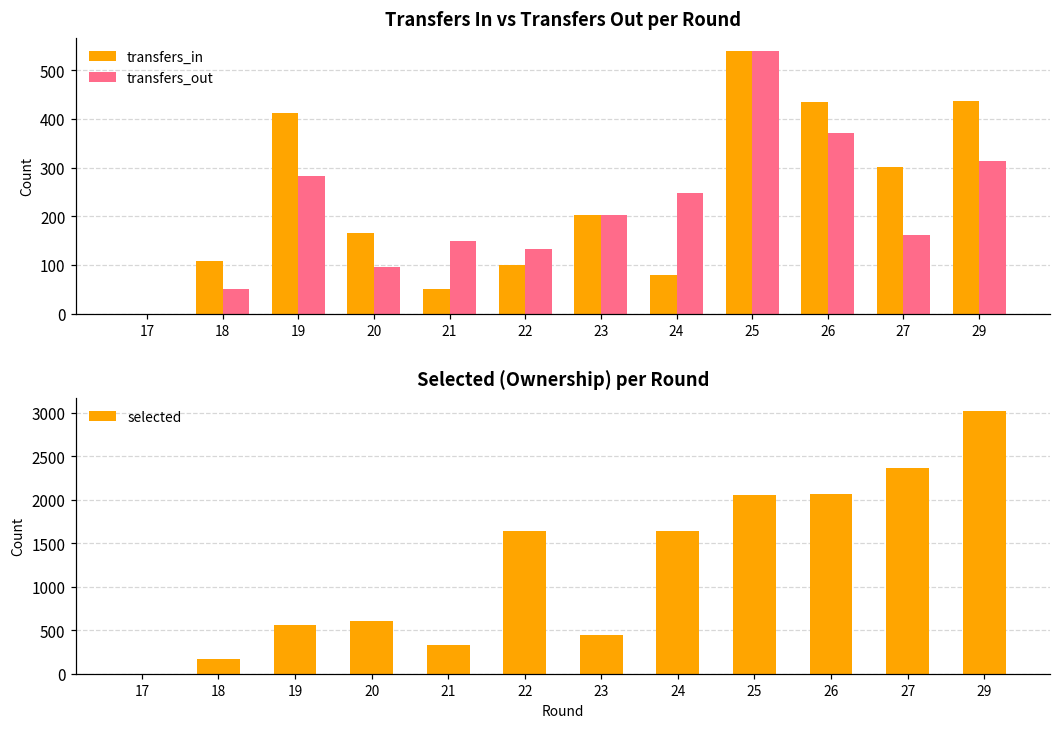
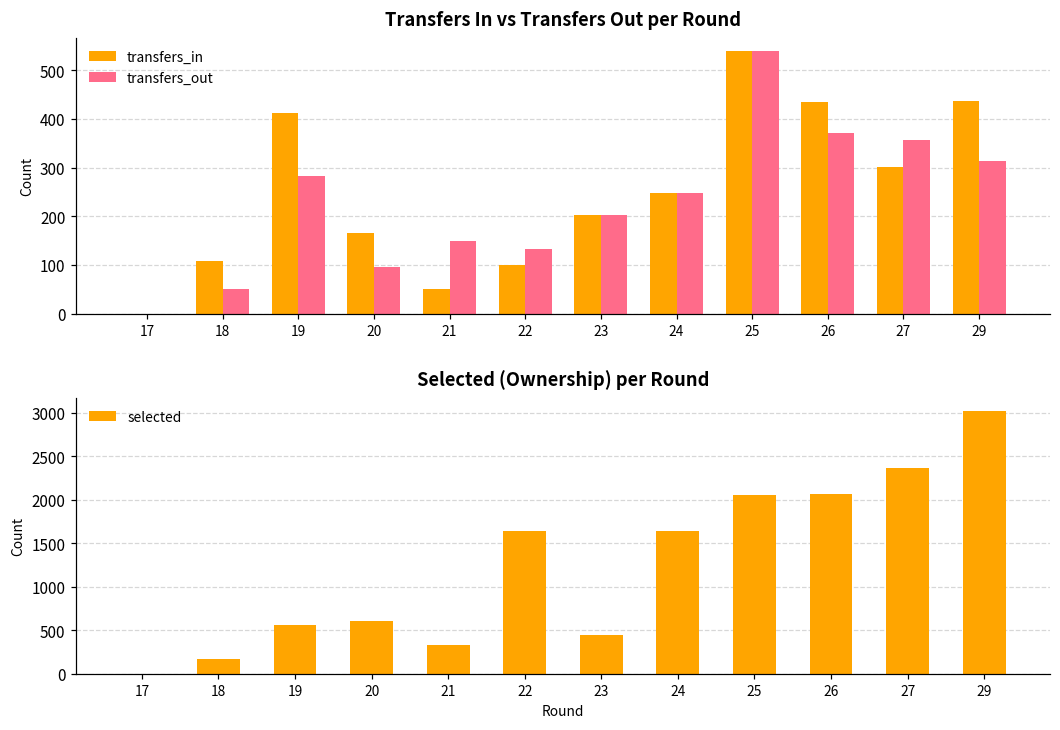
  {
    "Transfers In vs Transfers Out per Round": {
      "transfers_in": {
        "17": 0,
        "18": 110,
        "19": 410,
        "20": 170,
        "21": 50,
        "22": 100,
        "23": 200,
-       "24": 80,
+       "24": 250,
        "25": 540,
        "26": 440,
        "27": 300,
        "29": 440
      },
      "transfers_out": {
        "17": 0,
        "18": 50,
        "19": 280,
        "20": 100,
        "21": 150,
        "22": 130,
        "23": 200,
        "24": 250,
        "25": 540,
        "26": 370,
-       "27": 160,
+       "27": 360,
        "29": 310
      }
    },
    "Selected (Ownership) per Round": {
      "17": 0,
      "18": 200,
      "19": 600,
      "20": 600,
      "21": 300,
      "22": 1600,
      "23": 400,
      "24": 1600,
      "25": 2100,
      "26": 2100,
      "27": 2400,
      "29": 3000
    }
  }
